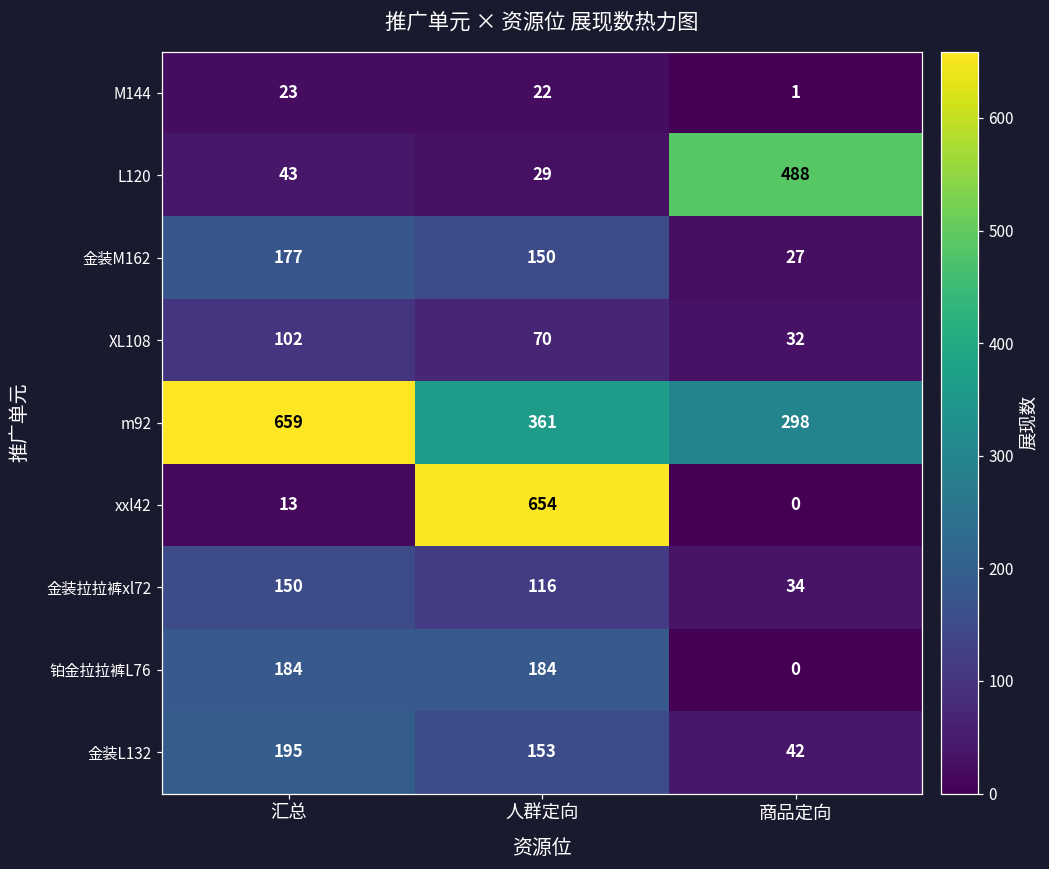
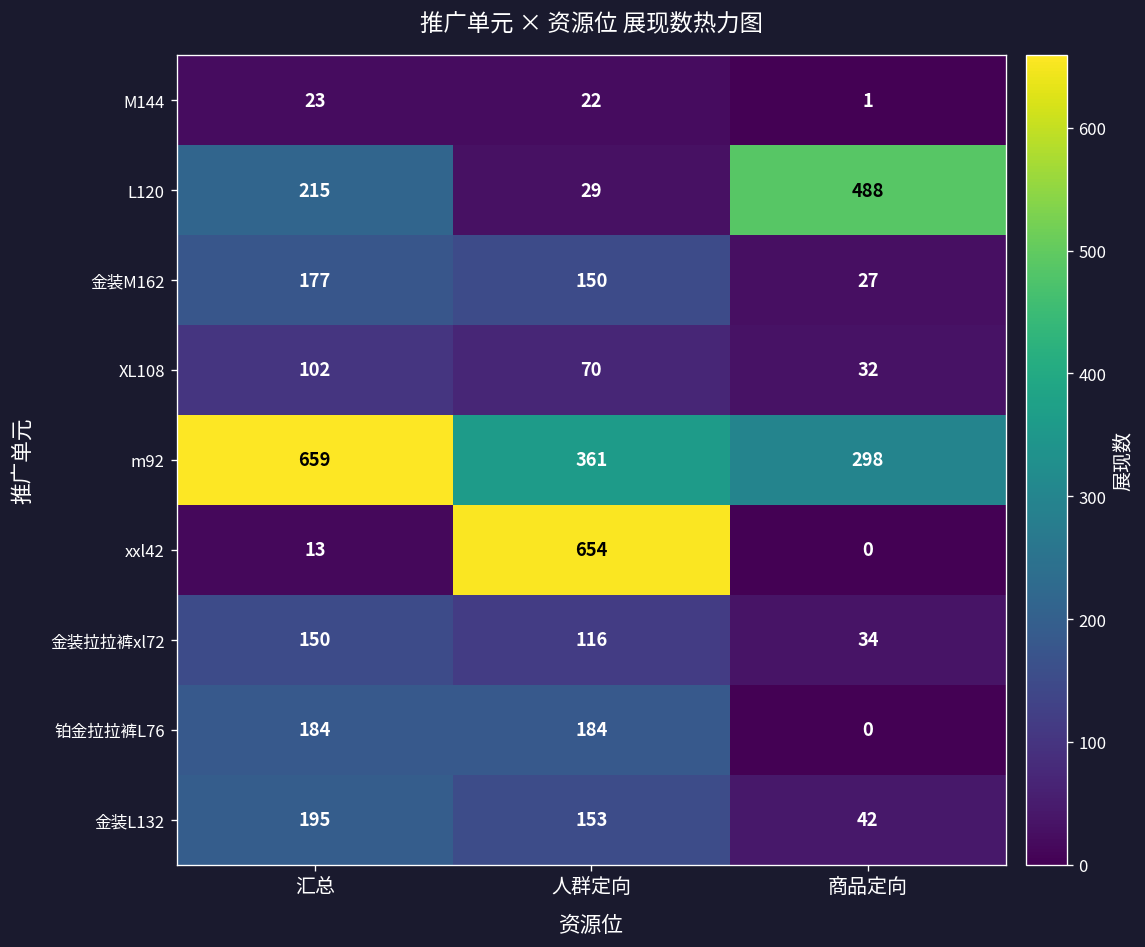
  {
    "M144": {
      "汇总": 23,
      "人群定向": 22,
      "商品定向": 1
    },
    "L120": {
-     "汇总": 43,
+     "汇总": 215,
      "人群定向": 29,
      "商品定向": 488
    },
    "金装M162": {
      "汇总": 177,
      "人群定向": 150,
      "商品定向": 27
    },
    "XL108": {
      "汇总": 102,
      "人群定向": 70,
      "商品定向": 32
    },
    "m92": {
      "汇总": 659,
      "人群定向": 361,
      "商品定向": 298
    },
    "xxl42": {
      "汇总": 13,
      "人群定向": 654,
      "商品定向": 0
    },
    "金装拉拉裤xl72": {
      "汇总": 150,
      "人群定向": 116,
      "商品定向": 34
    },
    "铂金拉拉裤L76": {
      "汇总": 184,
      "人群定向": 184,
      "商品定向": 0
    },
    "金装L132": {
      "汇总": 195,
      "人群定向": 153,
      "商品定向": 42
    }
  }
